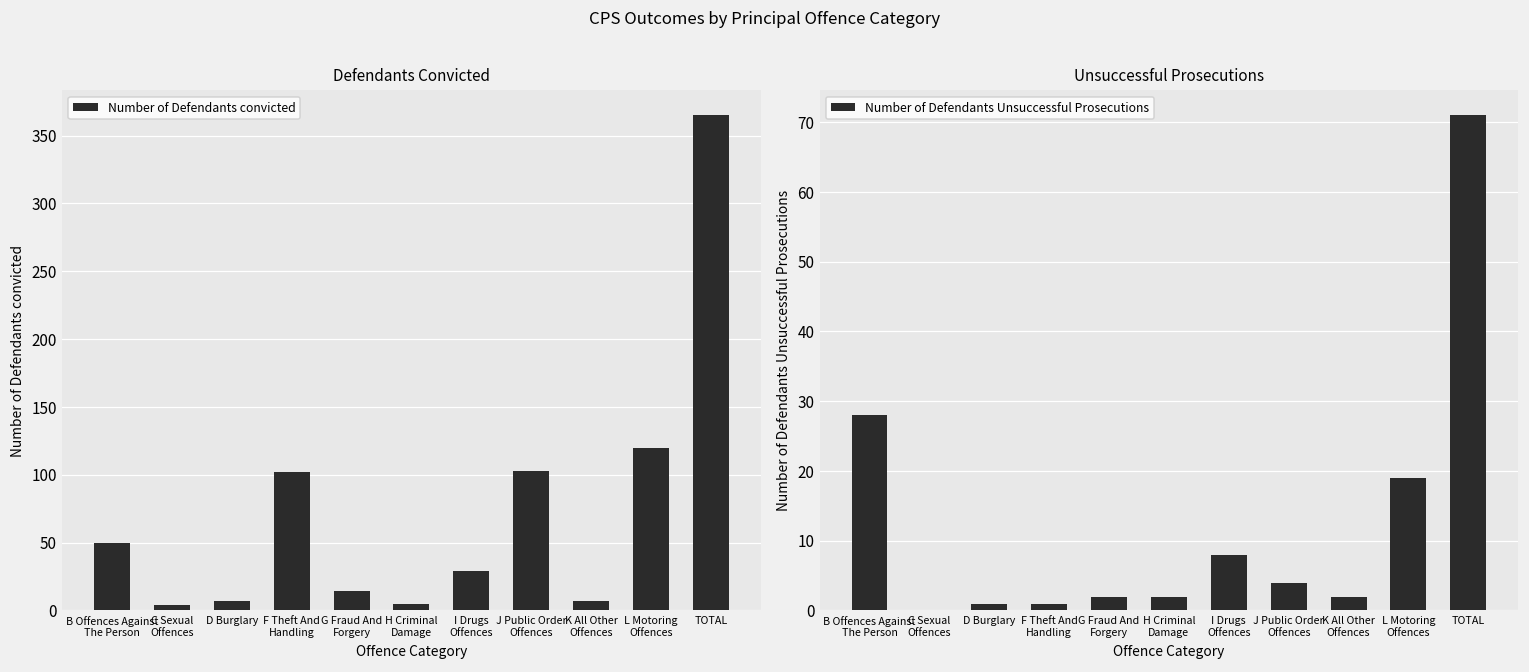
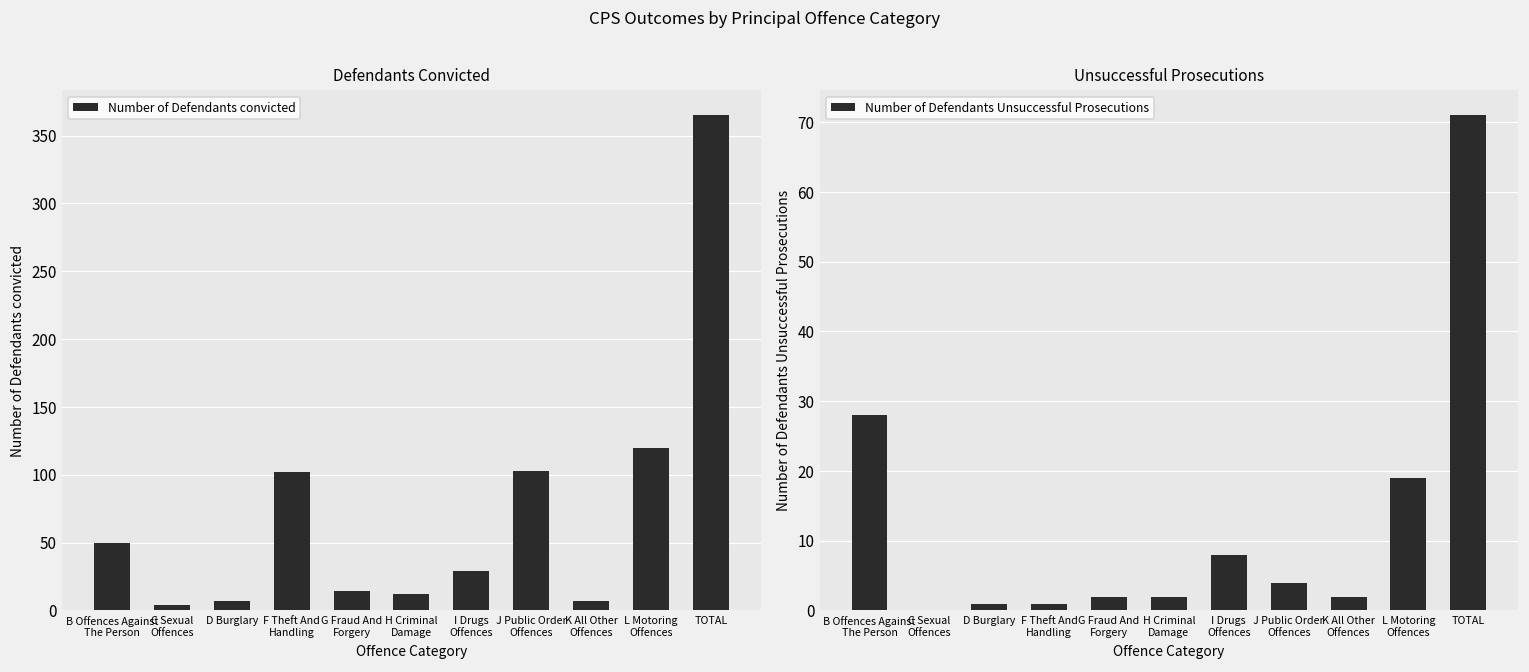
  {
    "Defendants Convicted": {
      "B Offences Against The Person": 50,
      "D Burglary": 7,
      "F Theft And Handling": 102,
      "G Fraud And Forgery": 14,
-     "H Criminal Damage": 5,
+     "H Criminal Damage": 12,
      "I Drugs Offences": 29,
      "J Public Order Offences": 103,
      "K All Other Offences": 7,
      "L Motoring Offences": 120,
      "TOTAL": 365
    },
    "Unsuccessful Prosecutions": {
      "B Offences Against The Person": 28,
      "D Burglary": 1,
      "F Theft And Handling": 1,
      "G Fraud And Forgery": 2,
      "H Criminal Damage": 2,
      "I Drugs Offences": 8,
      "J Public Order Offences": 4,
      "K All Other Offences": 2,
      "L Motoring Offences": 19,
      "TOTAL": 71
    }
  }
